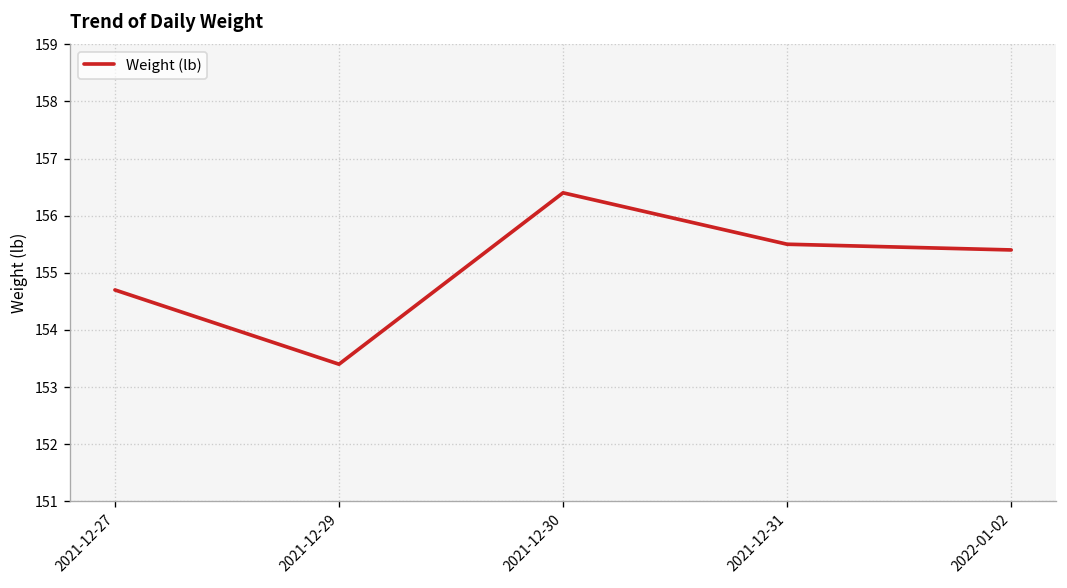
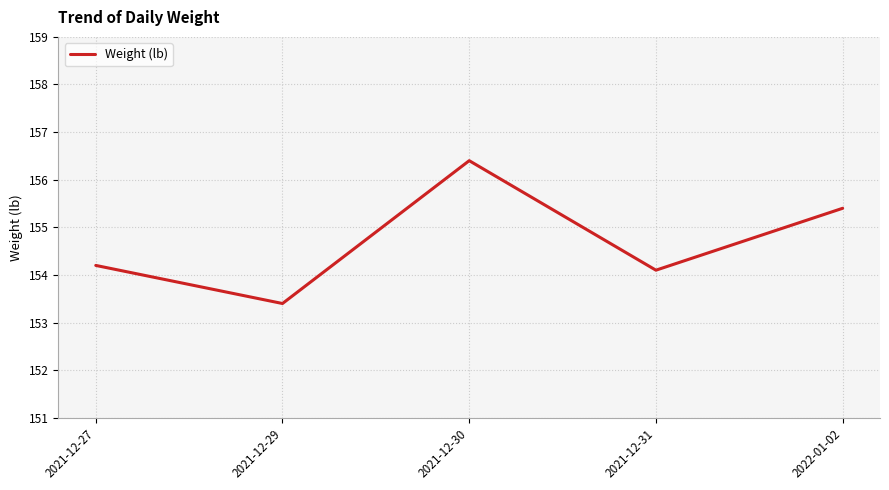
  {
-   "2021-12-27": 154.7,
+   "2021-12-27": 154.2,
    "2021-12-29": 153.4,
    "2021-12-30": 156.4,
-   "2021-12-31": 155.5,
+   "2021-12-31": 154.1,
    "2022-01-02": 155.4
  }
